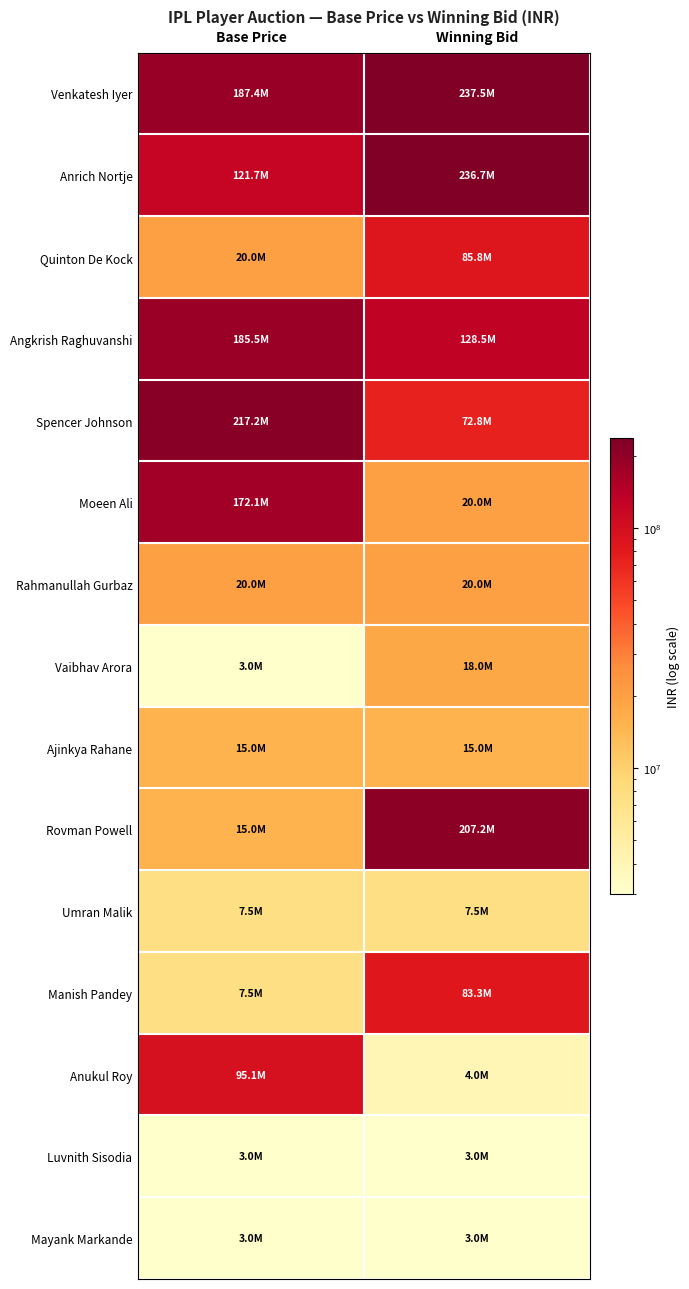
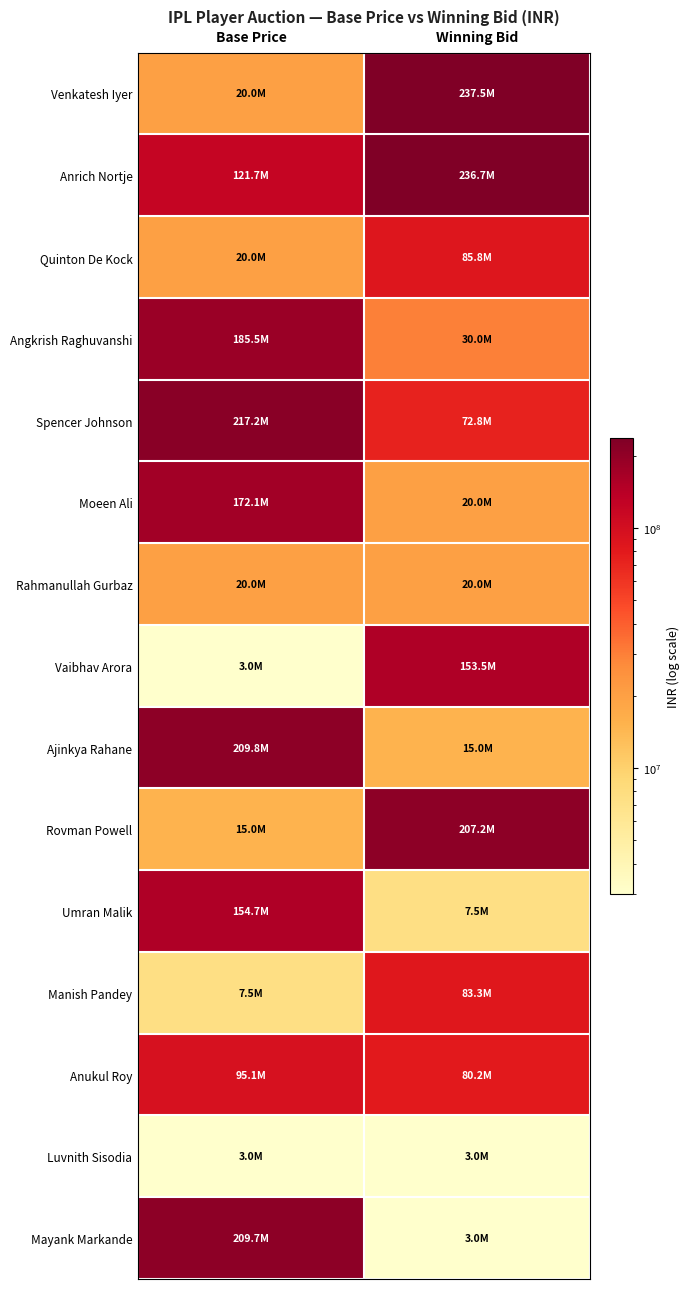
  {
    "Venkatesh Iyer": {
-     "Base Price": "187.4M",
+     "Base Price": "20.0M",
      "Winning Bid": "237.5M"
    },
    "Anrich Nortje": {
      "Base Price": "121.7M",
      "Winning Bid": "236.7M"
    },
    "Quinton De Kock": {
      "Base Price": "20.0M",
      "Winning Bid": "85.8M"
    },
    "Angkrish Raghuvanshi": {
      "Base Price": "185.5M",
-     "Winning Bid": "128.5M"
+     "Winning Bid": "30.0M"
    },
    "Spencer Johnson": {
      "Base Price": "217.2M",
      "Winning Bid": "72.8M"
    },
    "Moeen Ali": {
      "Base Price": "172.1M",
      "Winning Bid": "20.0M"
    },
    "Rahmanullah Gurbaz": {
      "Base Price": "20.0M",
      "Winning Bid": "20.0M"
    },
    "Vaibhav Arora": {
      "Base Price": "3.0M",
-     "Winning Bid": "18.0M"
+     "Winning Bid": "153.5M"
    },
    "Ajinkya Rahane": {
-     "Base Price": "15.0M",
+     "Base Price": "209.8M",
      "Winning Bid": "15.0M"
    },
    "Rovman Powell": {
      "Base Price": "15.0M",
      "Winning Bid": "207.2M"
    },
    "Umran Malik": {
-     "Base Price": "7.5M",
+     "Base Price": "154.7M",
      "Winning Bid": "7.5M"
    },
    "Manish Pandey": {
      "Base Price": "7.5M",
      "Winning Bid": "83.3M"
    },
    "Anukul Roy": {
      "Base Price": "95.1M",
-     "Winning Bid": "4.0M"
+     "Winning Bid": "80.2M"
    },
    "Luvnith Sisodia": {
      "Base Price": "3.0M",
      "Winning Bid": "3.0M"
    },
    "Mayank Markande": {
-     "Base Price": "3.0M",
+     "Base Price": "209.7M",
      "Winning Bid": "3.0M"
    }
  }
